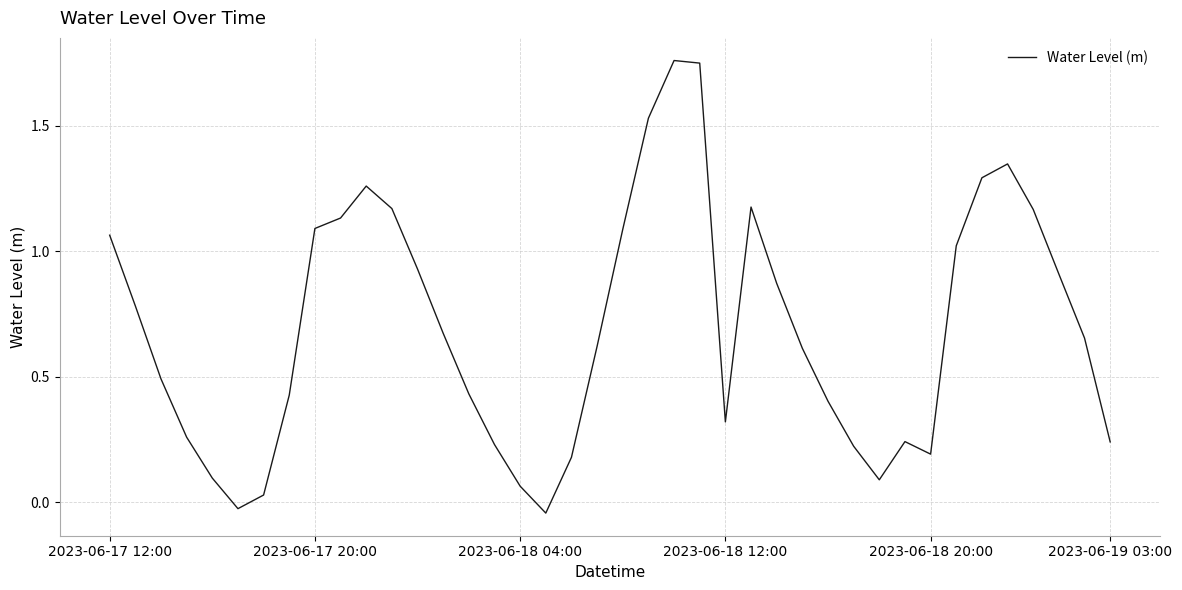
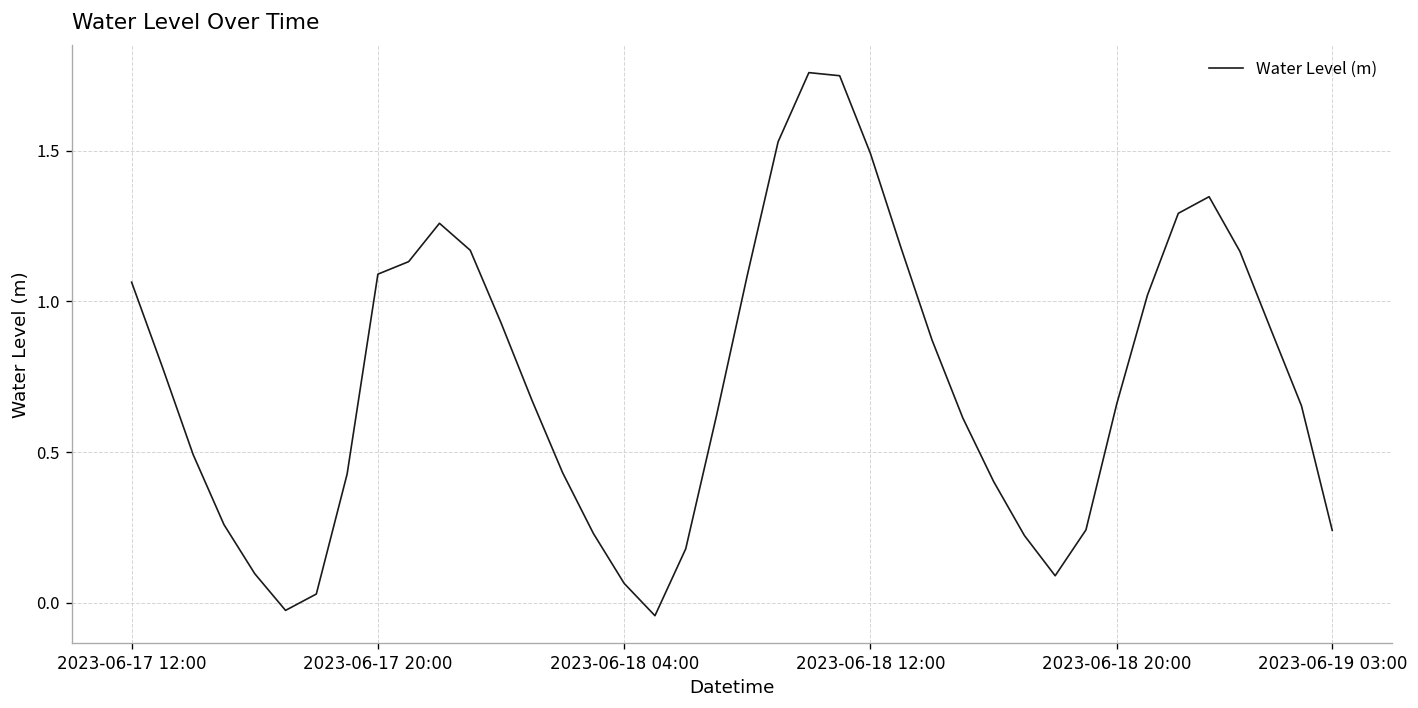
  {
    "2023-06-17 12:00": 1.06,
    "2023-06-17 20:00": 1.09,
    "2023-06-18 04:00": 0.06,
-   "2023-06-18 12:00": 0.32,
-   "2023-06-18 20:00": 0.19,
+   "2023-06-18 12:00": 1.49,
+   "2023-06-18 20:00": 0.66,
    "2023-06-19 03:00": 0.24
  }
